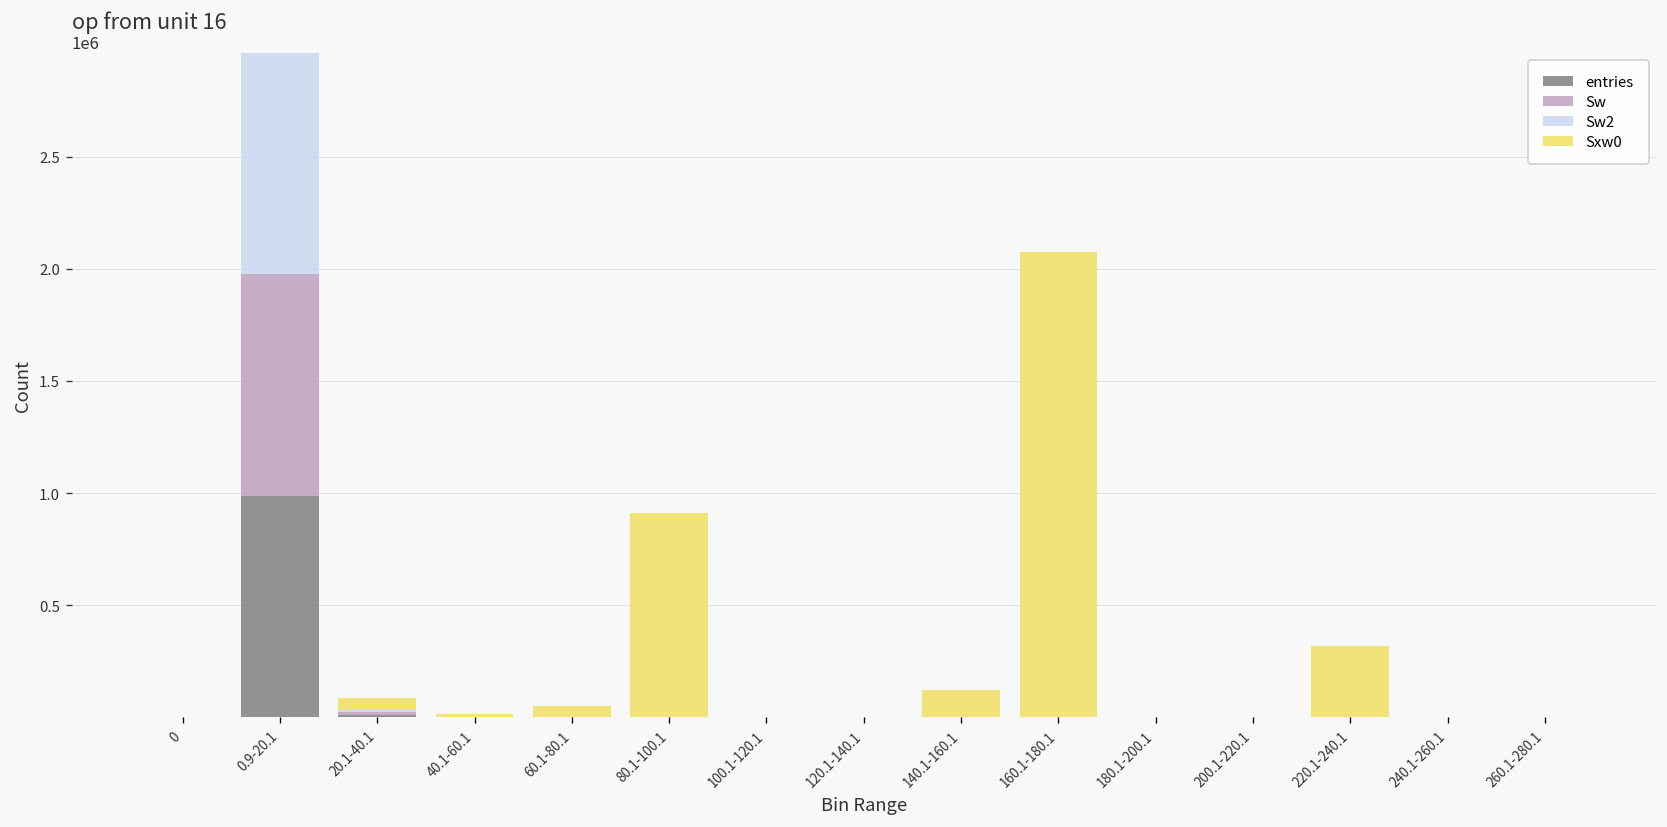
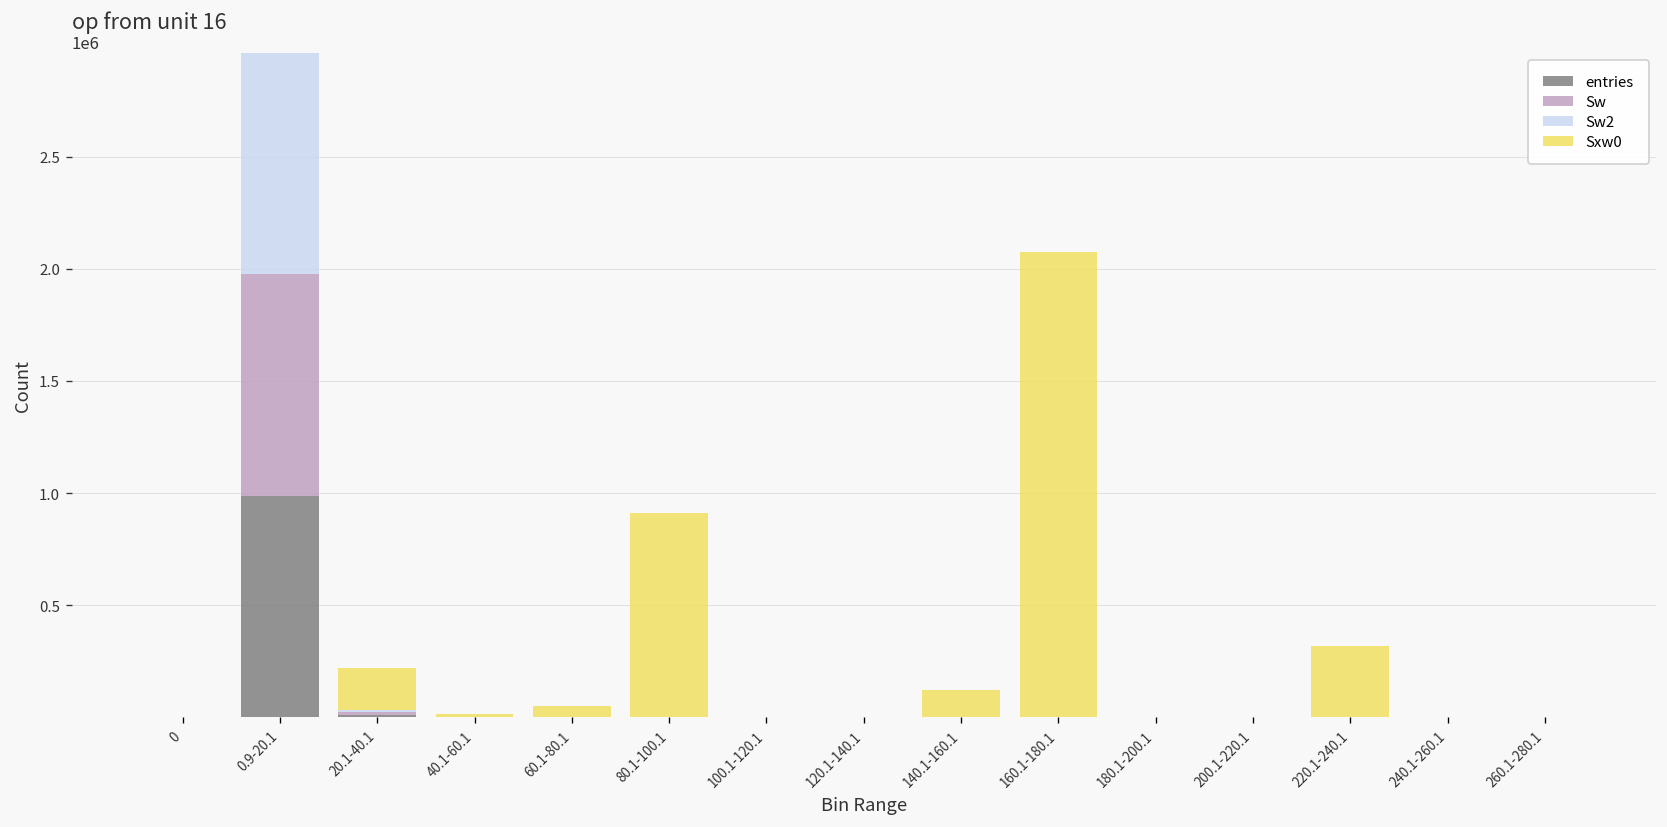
  {
    "entries": {
      "0": 0,
      "0.9-20.1": 990000,
      "240.1-260.1": 0
    },
    "Sw": {
      "0": 0,
      "0.9-20.1": 990000,
      "240.1-260.1": 0
    },
    "Sw2": {
      "0": 0,
      "0.9-20.1": 990000,
      "240.1-260.1": 0
    },
    "Sxw0": {
      "0": 0,
      "0.9-20.1": 0,
-     "20.1-40.1": 50000,
+     "20.1-40.1": 190000,
      "60.1-80.1": 50000,
      "80.1-100.1": 910000,
      "140.1-160.1": 120000,
      "160.1-180.1": 2080000,
      "220.1-240.1": 320000,
      "240.1-260.1": 0
    }
  }
